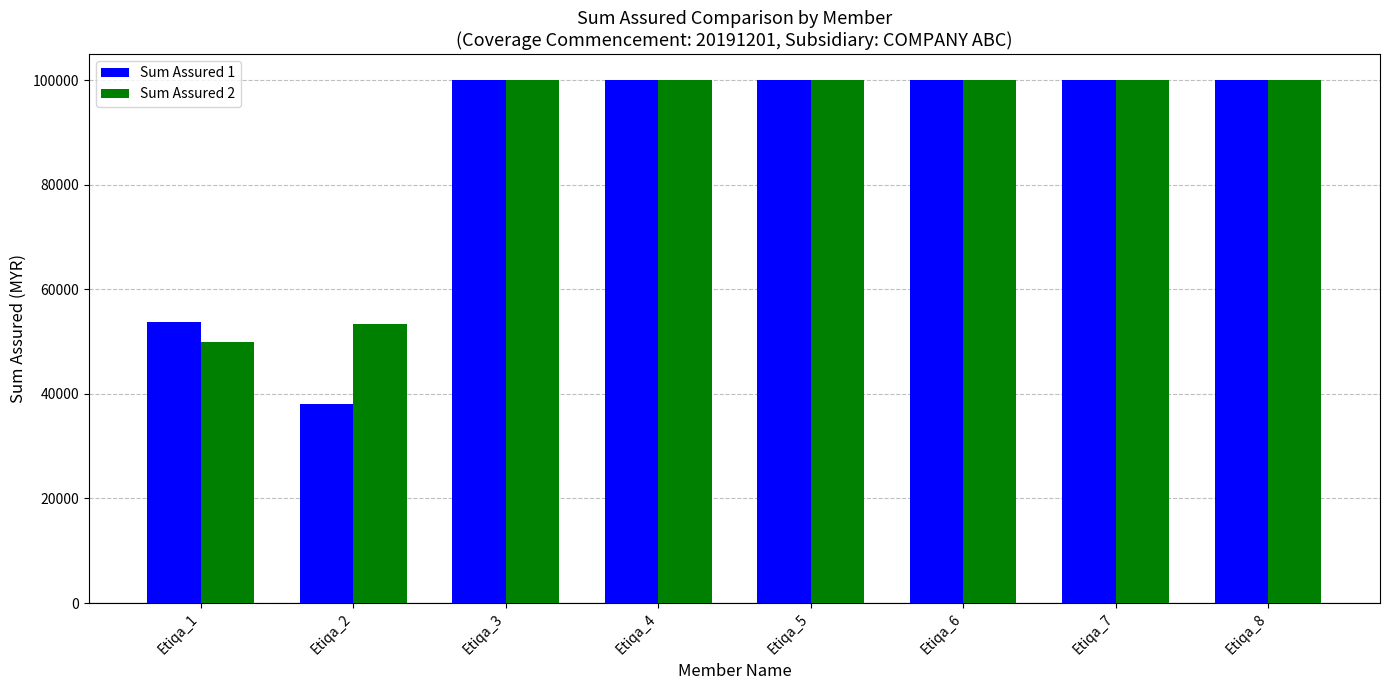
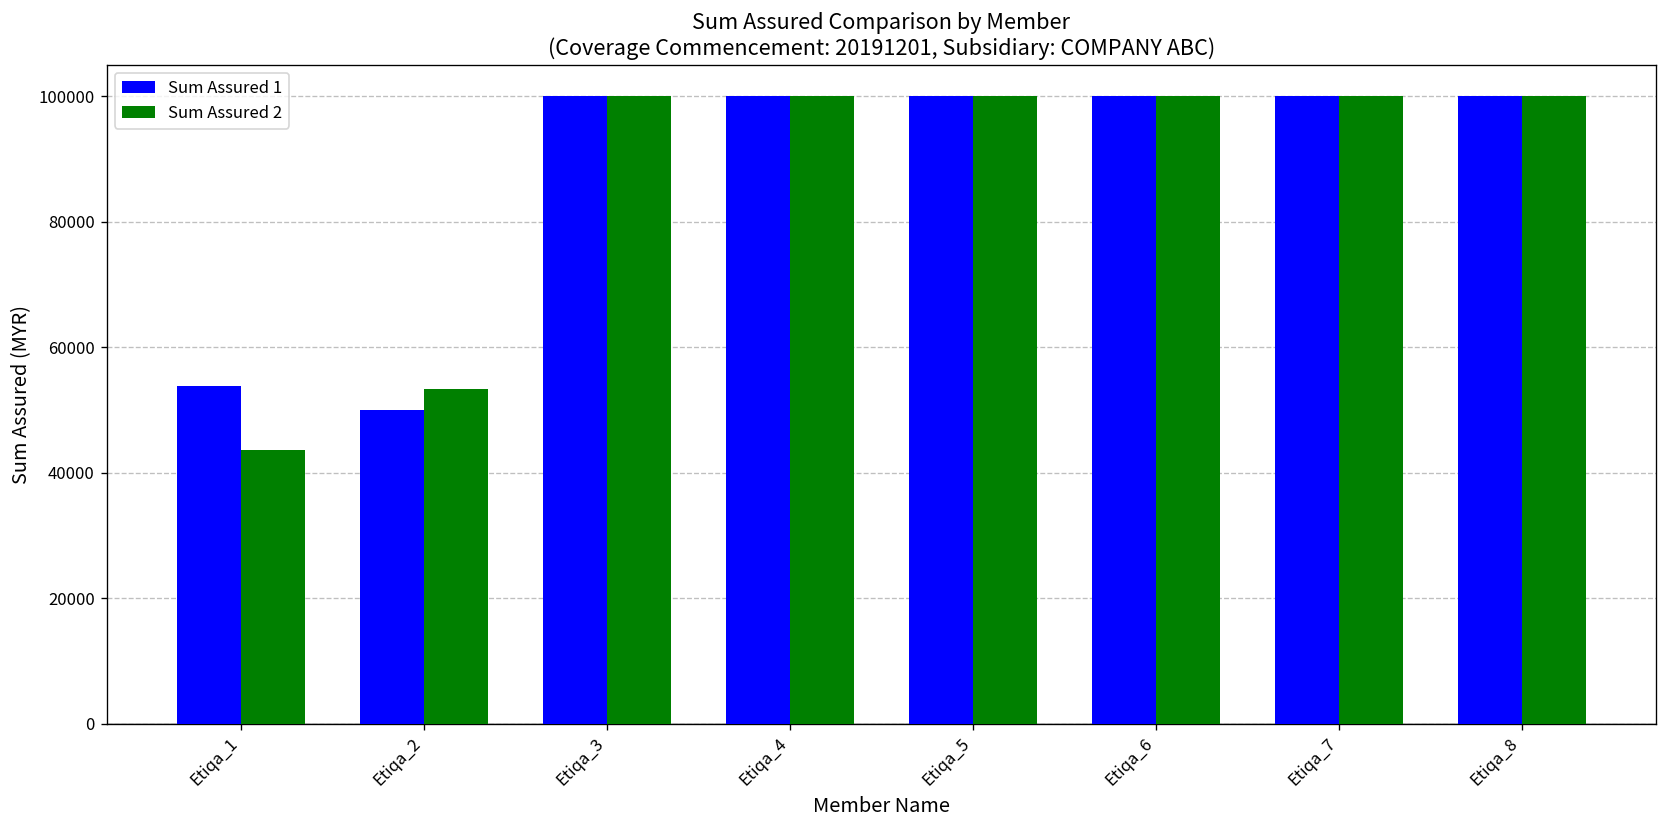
  {
    "Sum Assured 1": {
      "Etiqa_1": 54000,
-     "Etiqa_2": 38000,
+     "Etiqa_2": 50000,
      "Etiqa_3": 100000,
      "Etiqa_4": 100000,
      "Etiqa_5": 100000,
      "Etiqa_6": 100000,
      "Etiqa_7": 100000,
      "Etiqa_8": 100000
    },
    "Sum Assured 2": {
-     "Etiqa_1": 50000,
+     "Etiqa_1": 44000,
      "Etiqa_2": 53000,
      "Etiqa_3": 100000,
      "Etiqa_4": 100000,
      "Etiqa_5": 100000,
      "Etiqa_6": 100000,
      "Etiqa_7": 100000,
      "Etiqa_8": 100000
    }
  }
